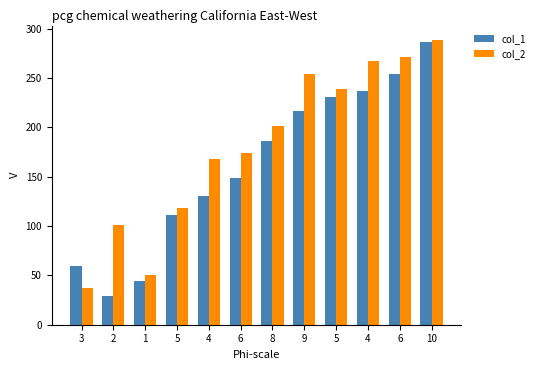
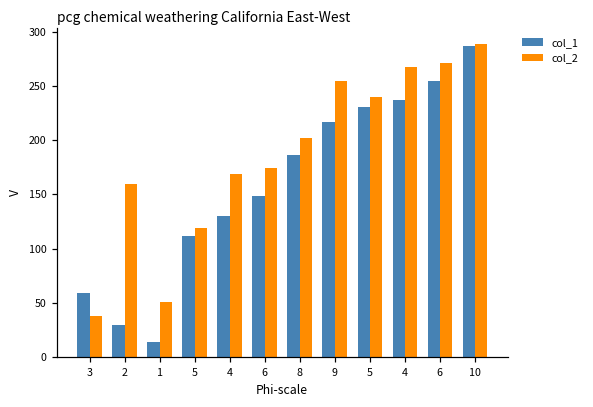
  {
    "col_1": {
      "3": 60,
      "2": 30,
-     "1": 40,
+     "1": 10,
      "8": 190,
      "9": 220,
      "10": 290
    },
    "col_2": {
      "3": 40,
-     "2": 100,
+     "2": 160,
      "1": 50,
      "8": 200,
      "9": 250,
      "10": 290
    }
  }
